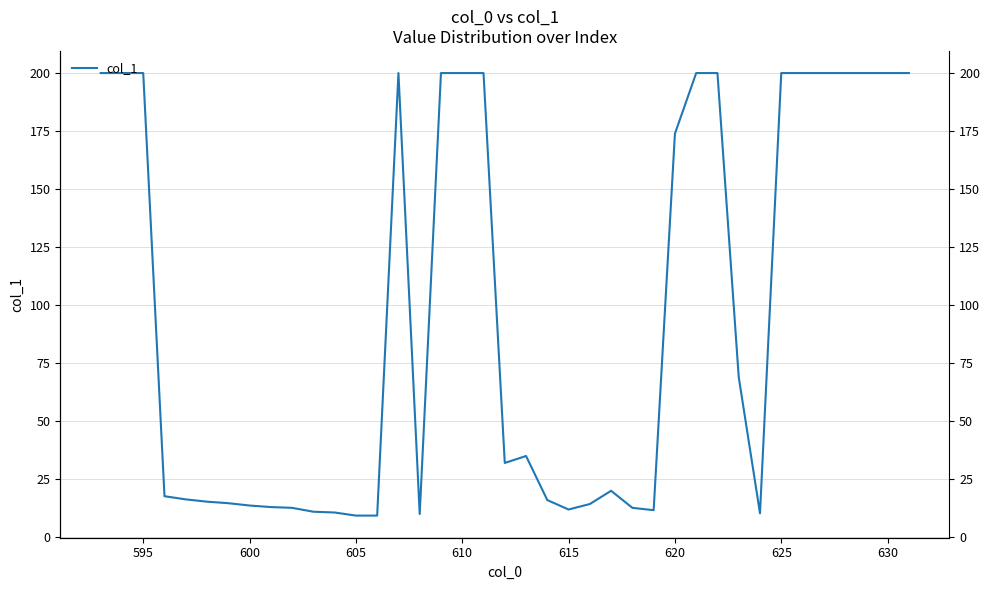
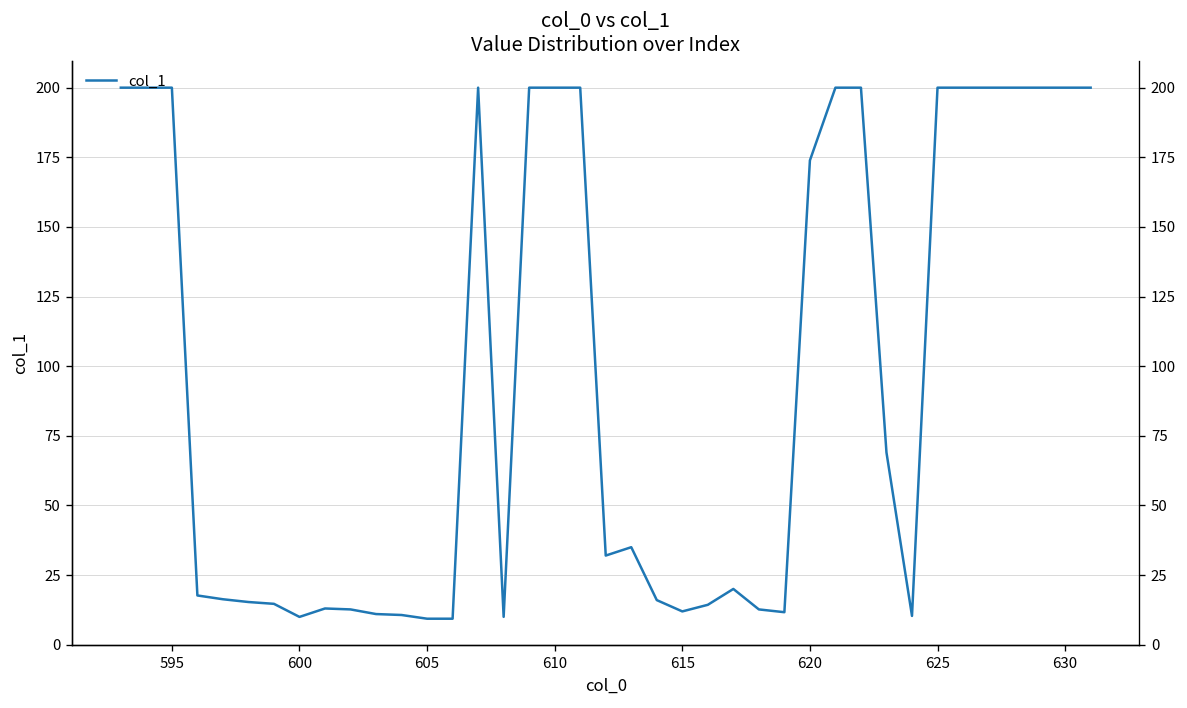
  {
    "595": 200,
-   "600": 14,
+   "600": 10,
    "605": 9,
    "610": 200,
    "615": 12,
    "620": 174,
    "625": 200,
    "630": 200
  }
